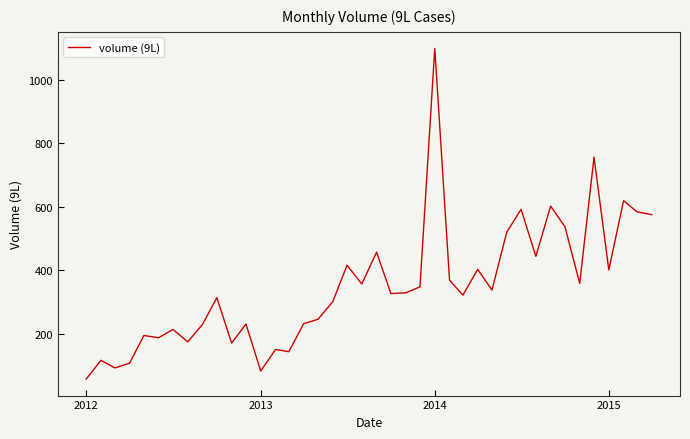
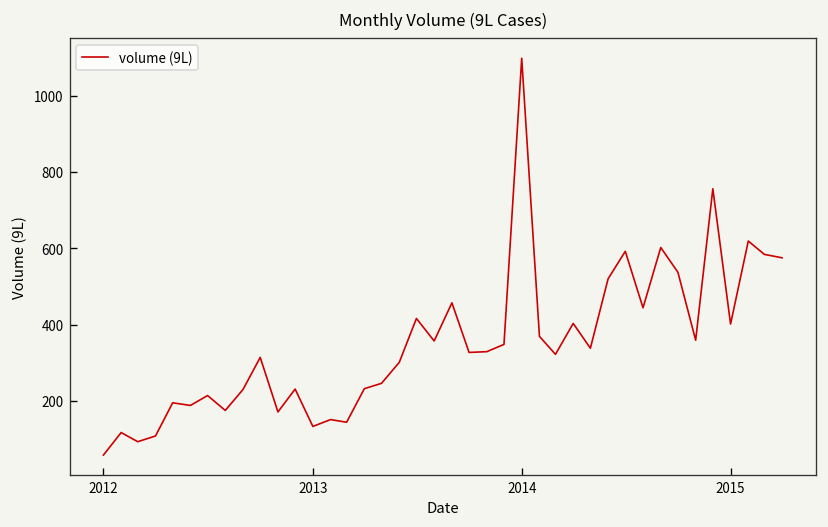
  {
    "2012": 60,
-   "2013": 80,
+   "2013": 130,
    "2014": 1100,
    "2015": 400
  }
